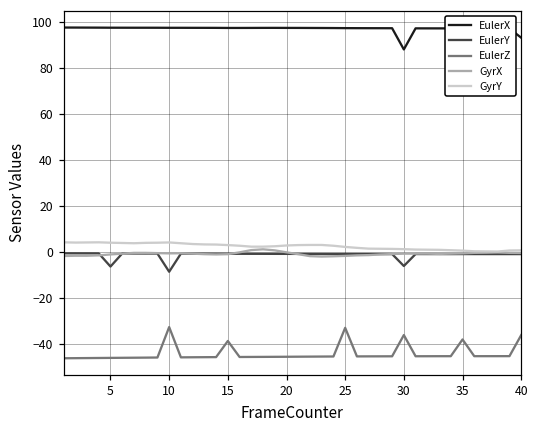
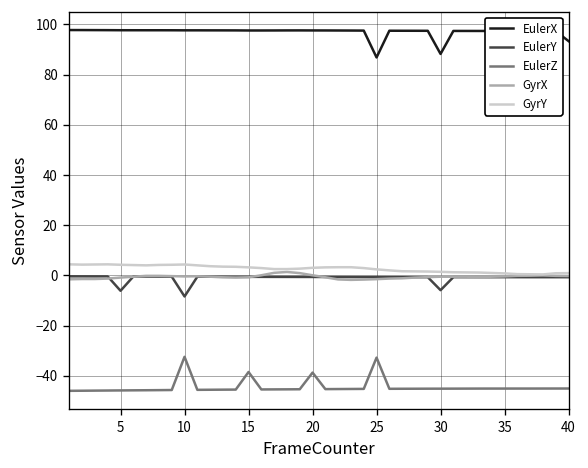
  {
    "EulerX": {
      "5": 98,
      "10": 98,
      "15": 98,
      "20": 98,
-     "25": 98,
+     "25": 87,
      "30": 88,
      "40": 93
    },
    "EulerY": {
      "5": -6,
      "10": -8,
      "30": -6
    },
    "EulerZ": {
      "5": -46,
      "10": -32,
      "15": -38,
-     "20": -45,
+     "20": -39,
      "25": -33,
-     "30": -36,
-     "35": -38,
-     "40": -36
+     "30": -45,
+     "35": -45,
+     "40": -45
    }
  }
